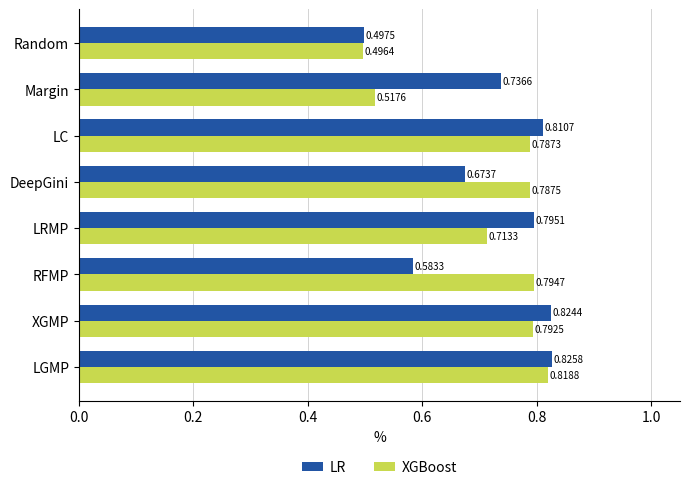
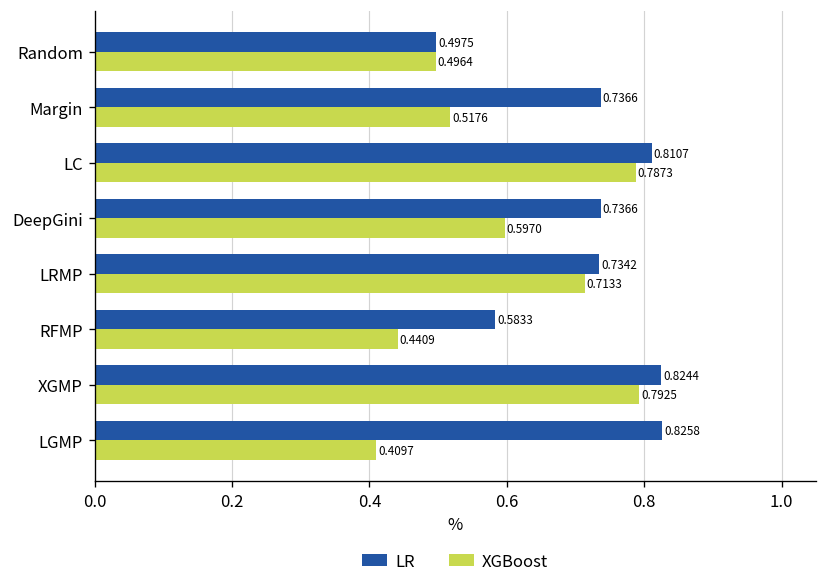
  {
    "LR": {
      "Random": 0.4975,
      "Margin": 0.7366,
      "LC": 0.8107,
-     "DeepGini": 0.6737,
-     "LRMP": 0.7951,
+     "DeepGini": 0.7366,
+     "LRMP": 0.7342,
      "RFMP": 0.5833,
      "XGMP": 0.8244,
      "LGMP": 0.8258
    },
    "XGBoost": {
      "Random": 0.4964,
      "Margin": 0.5176,
      "LC": 0.7873,
-     "DeepGini": 0.7875,
+     "DeepGini": 0.5970,
      "LRMP": 0.7133,
-     "RFMP": 0.7947,
+     "RFMP": 0.4409,
      "XGMP": 0.7925,
-     "LGMP": 0.8188
+     "LGMP": 0.4097
    }
  }
